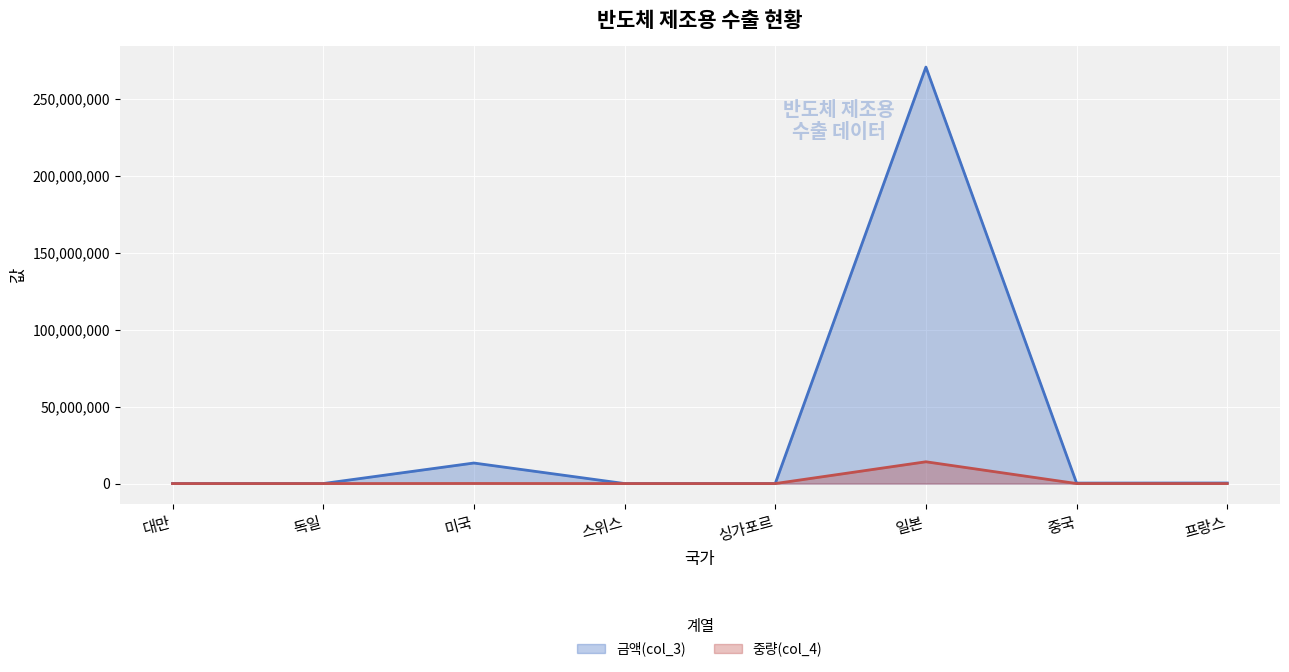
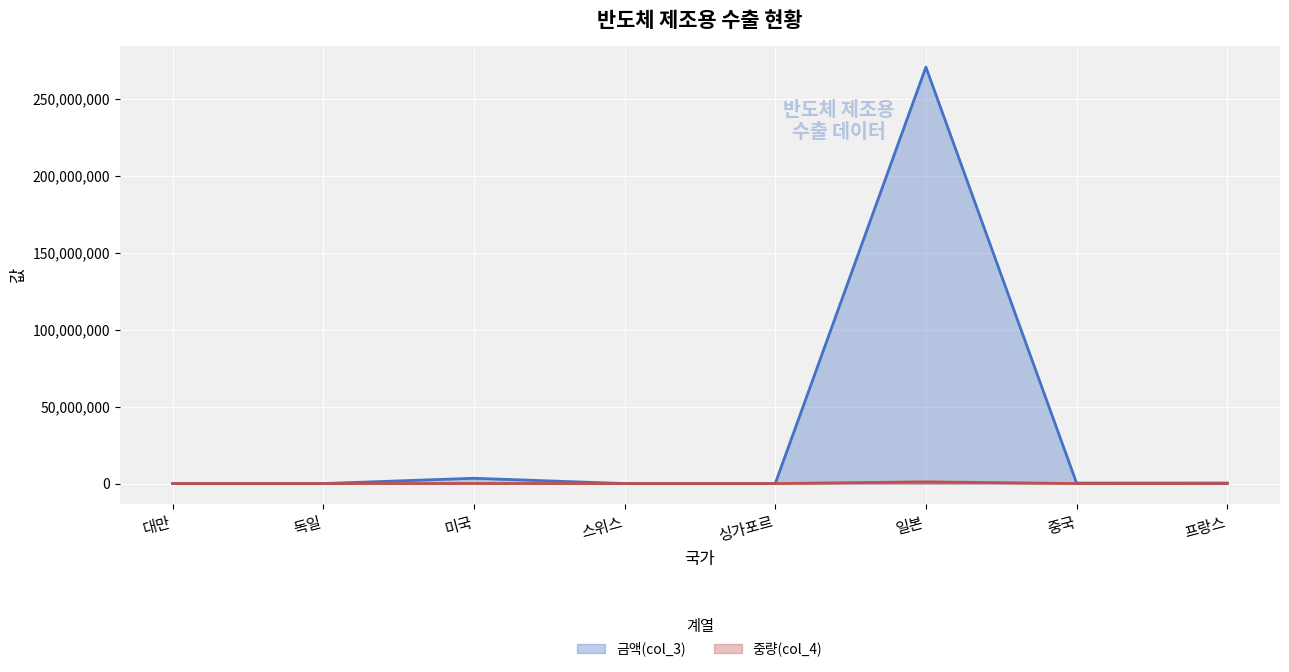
  {
    "금액(col_3)": {
-     "미국": "13,000,000",
+     "미국": "3,000,000",
      "일본": "271,000,000"
    },
    "중량(col_4)": {
      "미국": "0",
-     "일본": "14,000,000"
+     "일본": "1,000,000"
    }
  }
